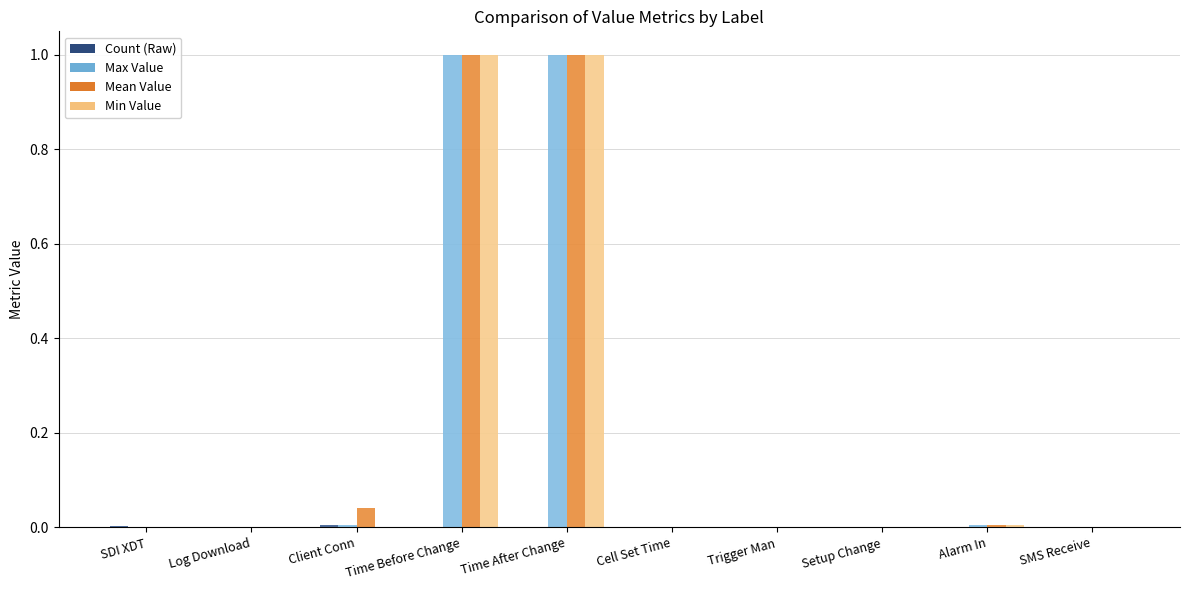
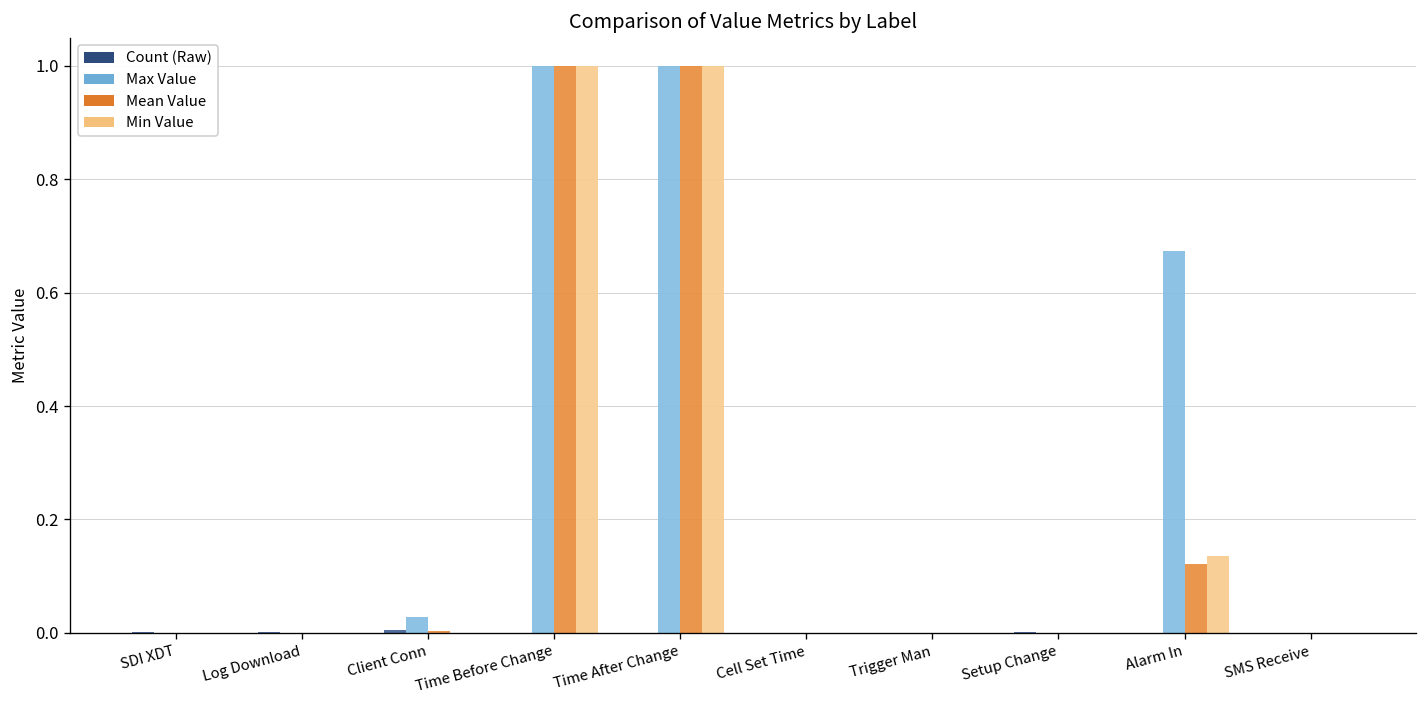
  {
    "Max Value": {
      "SDI XDT": 0.00,
      "Log Download": 0.00,
-     "Client Conn": 0.00,
+     "Client Conn": 0.03,
      "Time Before Change": 1.00,
      "Time After Change": 1.00,
      "Cell Set Time": 0.00,
      "Setup Change": 0.00,
-     "Alarm In": 0.00
+     "Alarm In": 0.67
    },
    "Mean Value": {
      "SDI XDT": 0.00,
      "Log Download": 0.00,
-     "Client Conn": 0.04,
+     "Client Conn": 0.00,
      "Time Before Change": 1.00,
      "Time After Change": 1.00,
      "Cell Set Time": 0.00,
      "Setup Change": 0.00,
-     "Alarm In": 0.00
+     "Alarm In": 0.12
    },
    "Min Value": {
      "SDI XDT": 0.00,
      "Log Download": 0.00,
      "Time Before Change": 1.00,
      "Time After Change": 1.00,
      "Cell Set Time": 0.00,
      "Setup Change": 0.00,
-     "Alarm In": 0.00
+     "Alarm In": 0.14
    }
  }
